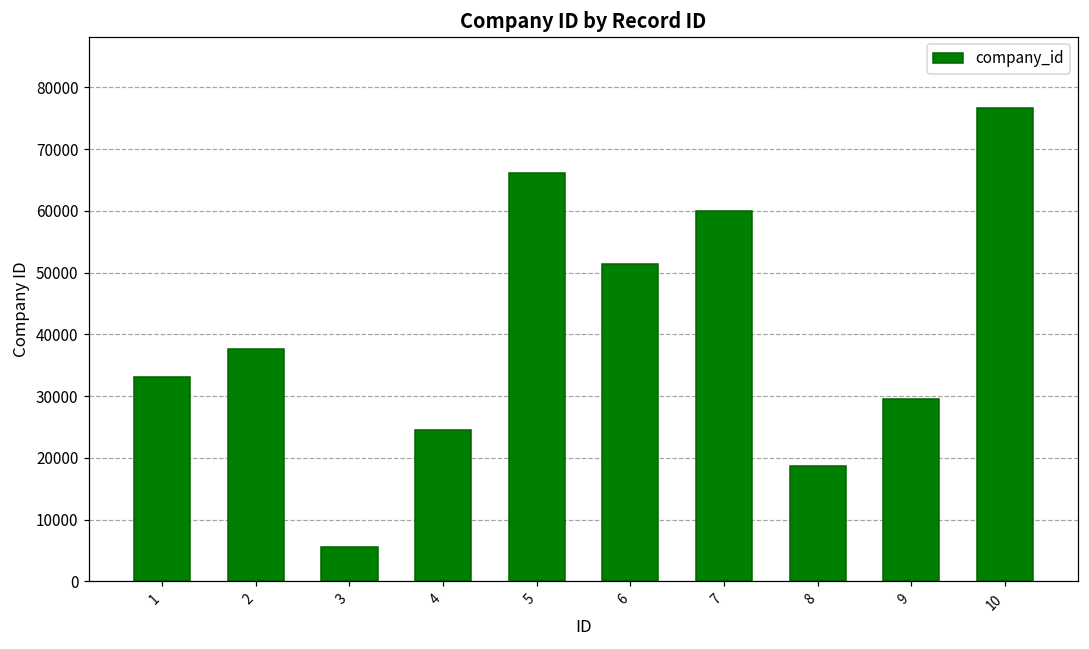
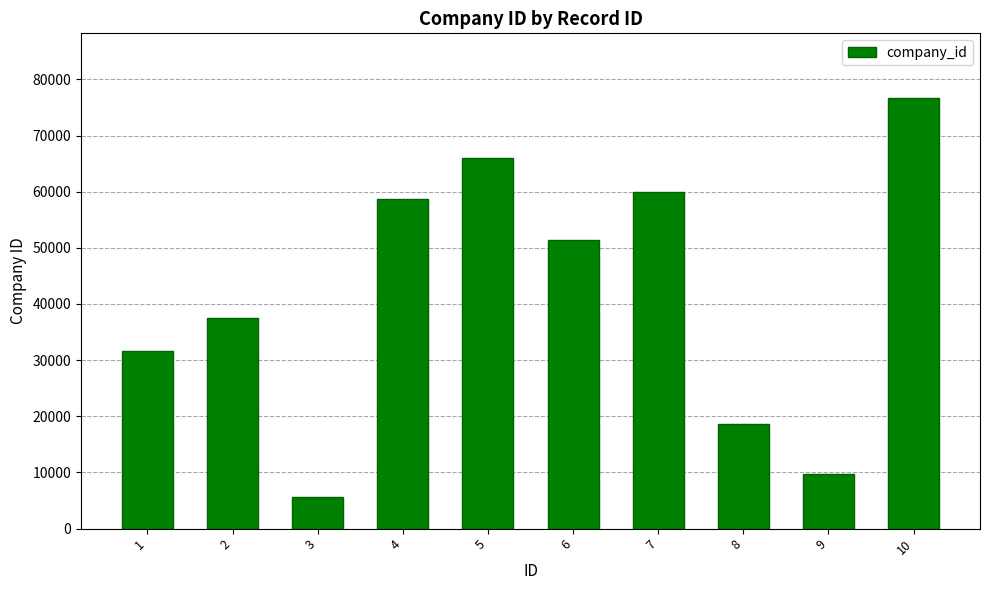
  {
-   "1": 33000,
+   "1": 32000,
    "2": 38000,
    "3": 6000,
-   "4": 25000,
+   "4": 59000,
    "5": 66000,
    "6": 51000,
    "7": 60000,
    "8": 19000,
-   "9": 30000,
+   "9": 10000,
    "10": 77000
  }
